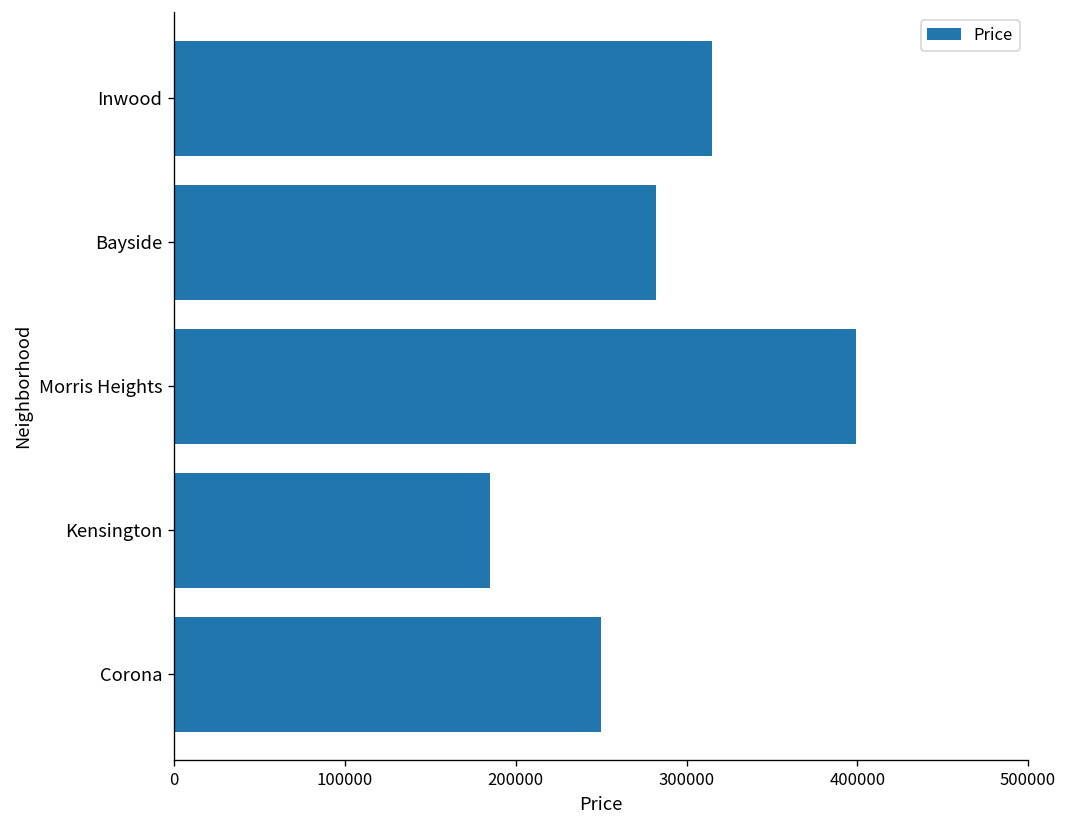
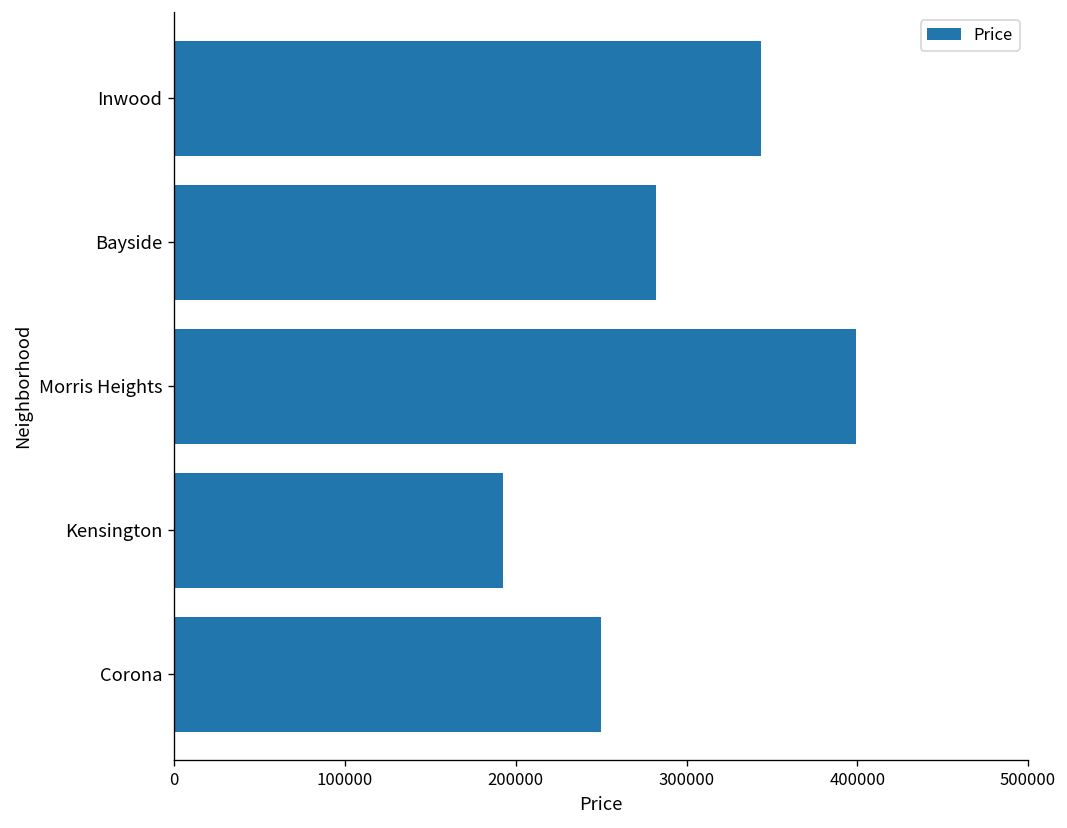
  {
-   "Inwood": 315000,
+   "Inwood": 344000,
    "Bayside": 282000,
    "Morris Heights": 399000,
-   "Kensington": 185000,
+   "Kensington": 192000,
    "Corona": 250000
  }
